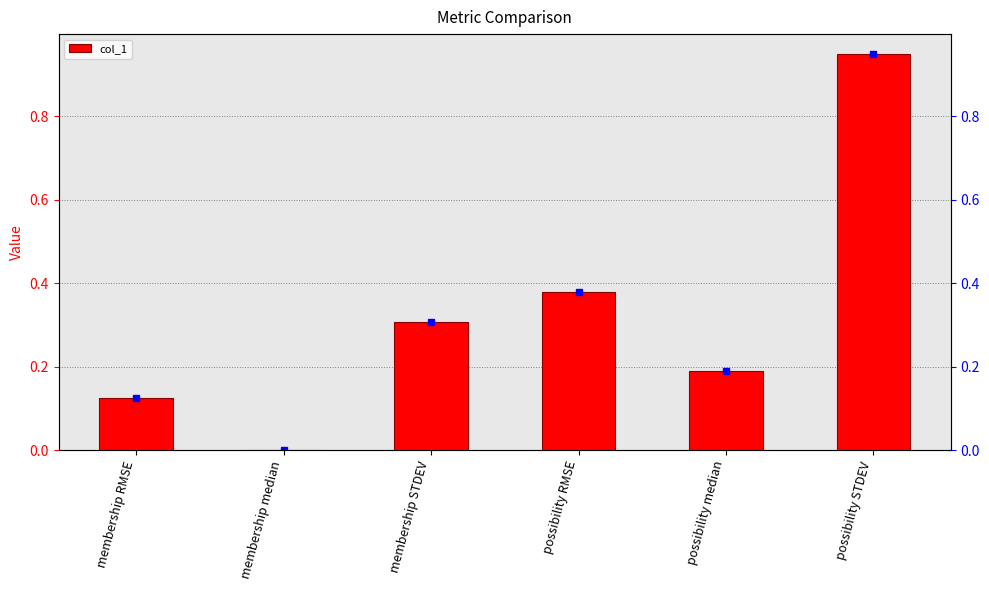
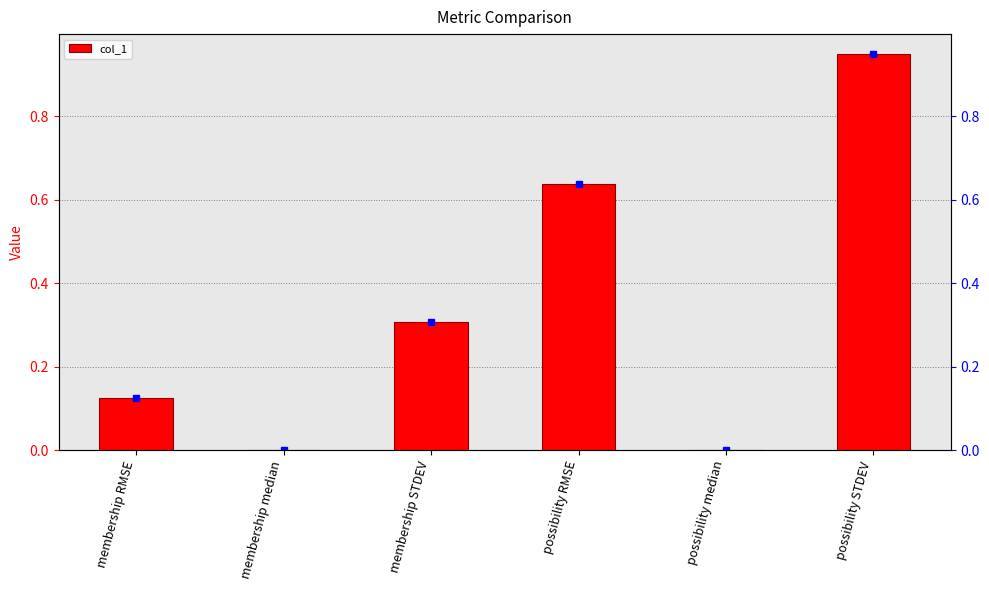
  {
    "col_1": {
      "membership RMSE": 0.13,
      "membership STDEV": 0.31,
-     "possibility RMSE": 0.38,
-     "possibility median": 0.19,
+     "possibility RMSE": 0.64,
+     "possibility median": 0.00,
      "possibility STDEV": 0.95
    }
  }
